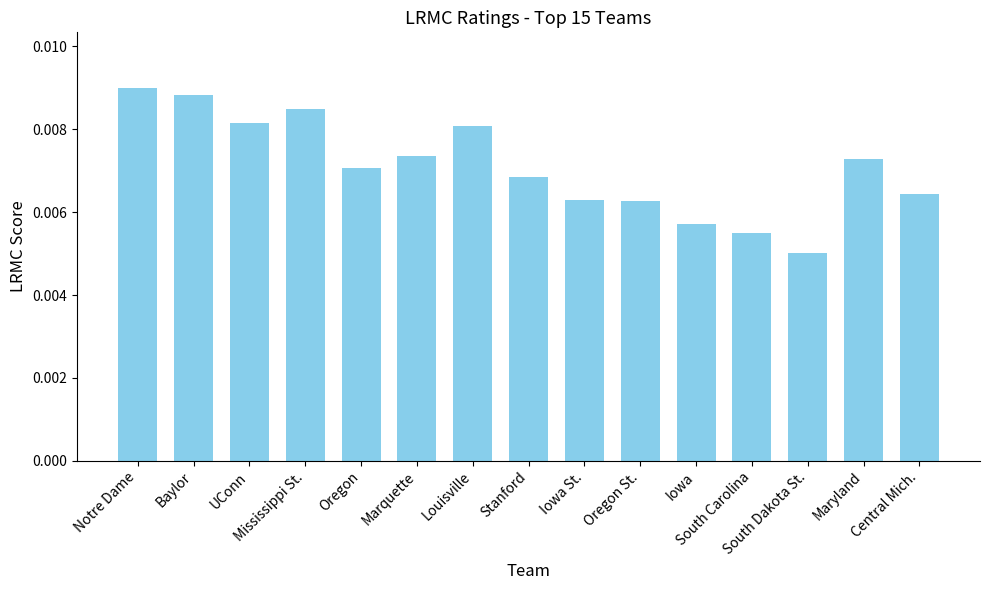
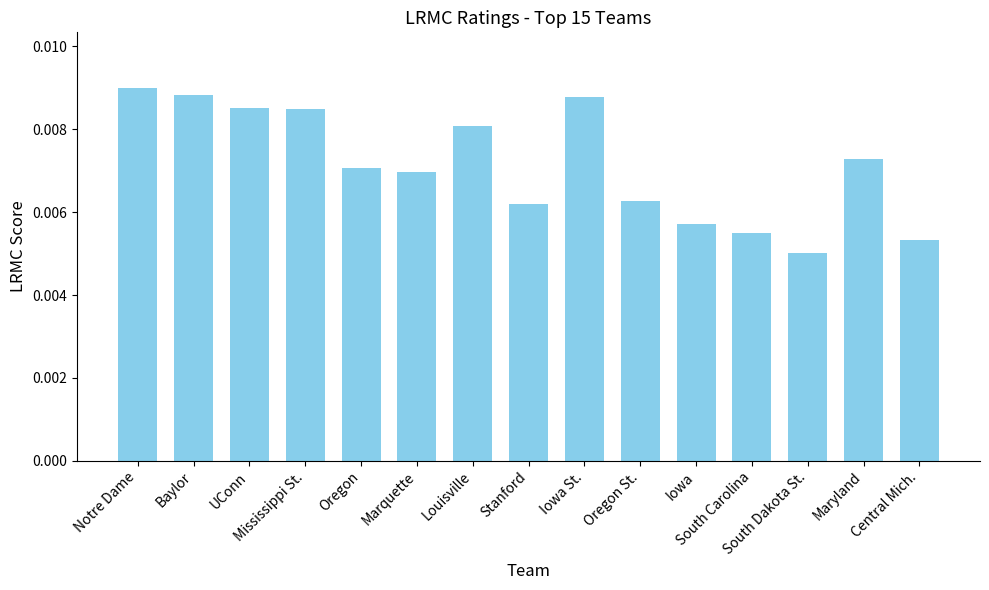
  {
    "Notre Dame": 0.0090,
    "Baylor": 0.0088,
-   "UConn": 0.0081,
+   "UConn": 0.0085,
    "Mississippi St.": 0.0085,
    "Oregon": 0.0071,
-   "Marquette": 0.0074,
+   "Marquette": 0.0070,
    "Louisville": 0.0081,
-   "Stanford": 0.0068,
-   "Iowa St.": 0.0063,
+   "Stanford": 0.0062,
+   "Iowa St.": 0.0088,
    "Oregon St.": 0.0063,
    "Iowa": 0.0057,
    "South Carolina": 0.0055,
    "South Dakota St.": 0.0050,
    "Maryland": 0.0073,
-   "Central Mich.": 0.0064
+   "Central Mich.": 0.0053
  }
